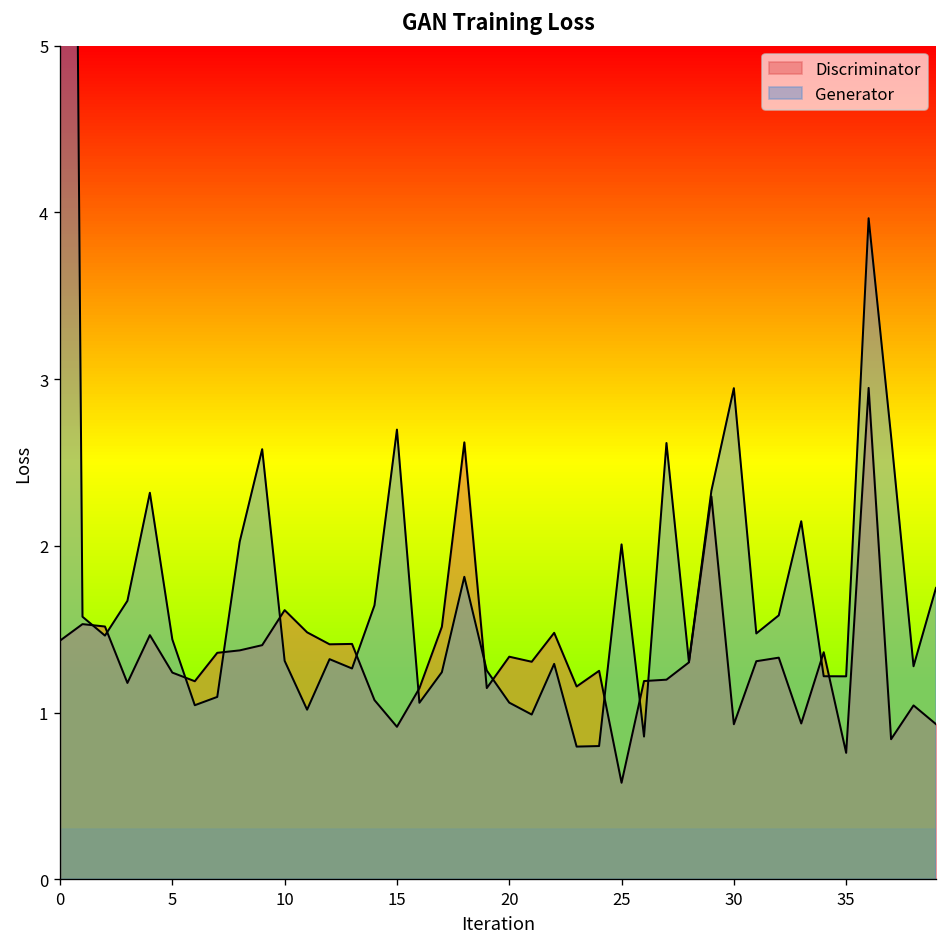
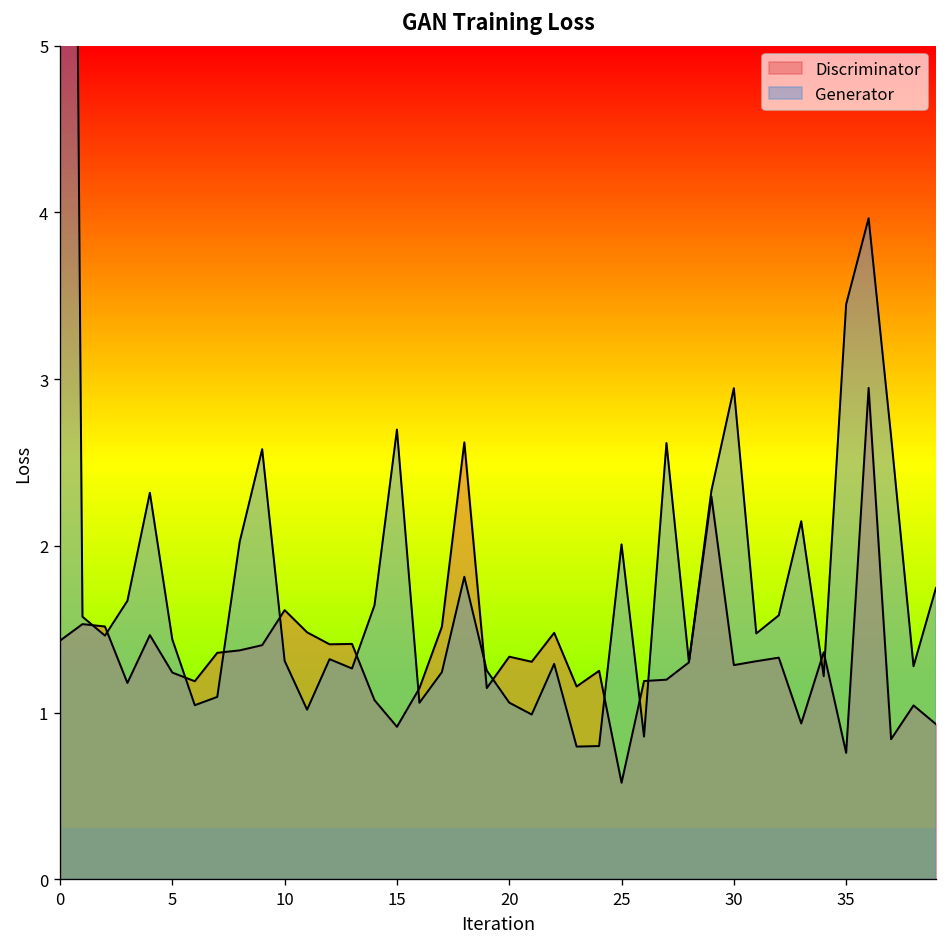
  {
    "Discriminator": {
      "0": 1.43,
      "5": 1.24,
      "10": 1.62,
      "15": 0.92,
      "20": 1.34,
      "25": 0.58,
-     "30": 0.93,
+     "30": 1.29,
      "35": 0.76
    },
    "Generator": {
      "5": 1.44,
      "10": 1.31,
      "15": 2.70,
      "20": 1.06,
      "25": 2.01,
      "30": 2.95,
-     "35": 1.22
+     "35": 3.45
    }
  }
